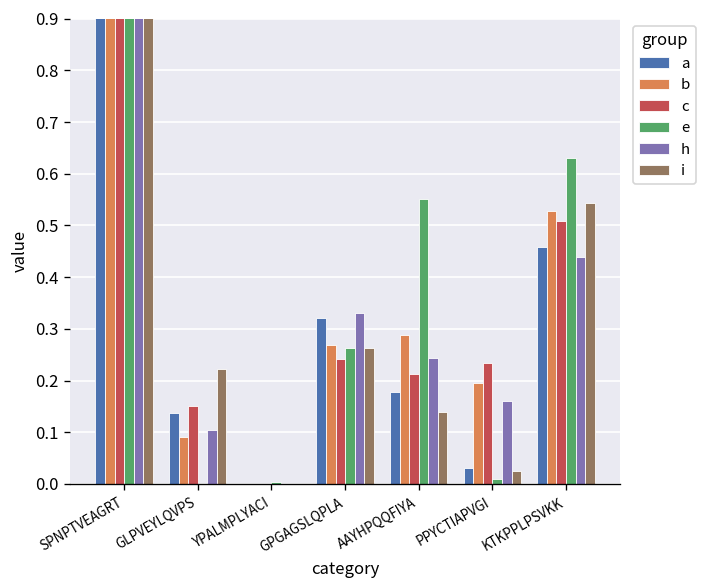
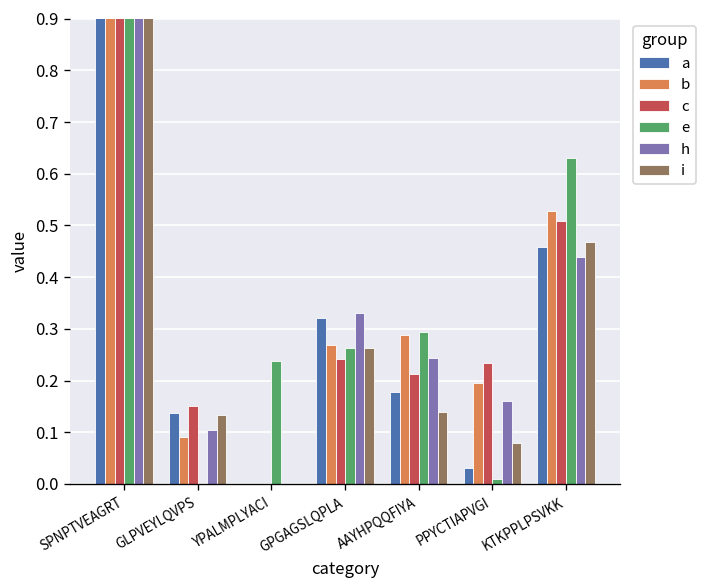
  {
    "e": {
      "GLPVEYLQVPS": 0.00,
-     "YPALMPLYACI": 0.00,
+     "YPALMPLYACI": 0.24,
      "GPGAGSLQPLA": 0.26,
-     "AAYHPQQFIYA": 0.55,
+     "AAYHPQQFIYA": 0.29,
      "PPYCTIAPVGI": 0.01,
      "KTKPPLPSVKK": 0.63
    },
    "i": {
-     "GLPVEYLQVPS": 0.22,
+     "GLPVEYLQVPS": 0.13,
      "YPALMPLYACI": 0.00,
      "GPGAGSLQPLA": 0.26,
      "AAYHPQQFIYA": 0.14,
-     "PPYCTIAPVGI": 0.02,
-     "KTKPPLPSVKK": 0.54
+     "PPYCTIAPVGI": 0.08,
+     "KTKPPLPSVKK": 0.47
    }
  }
